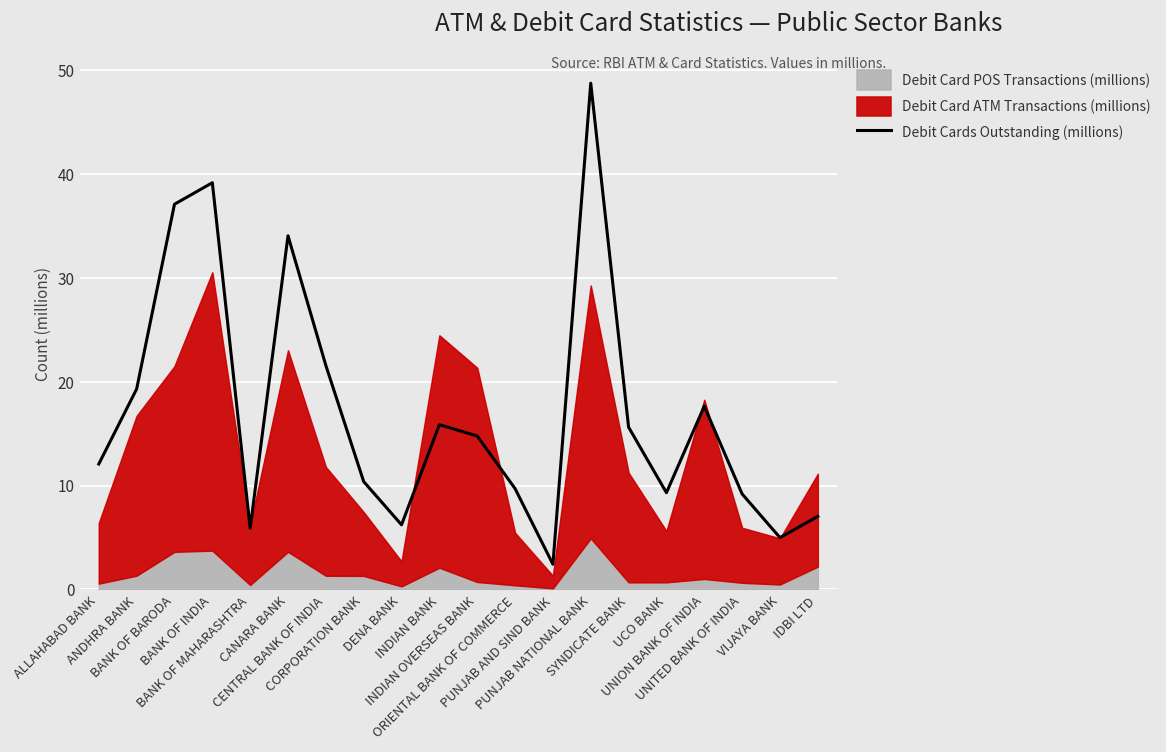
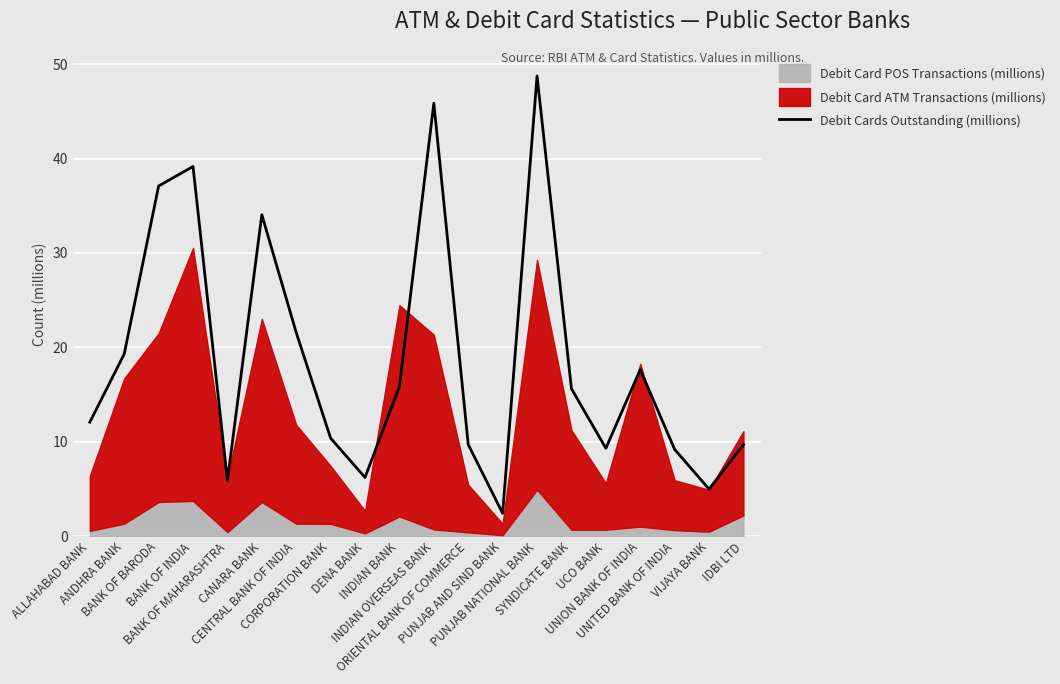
  {
    "Debit Cards Outstanding (millions)": {
      "ALLAHABAD BANK": 12,
      "ANDHRA BANK": 19,
      "BANK OF BARODA": 37,
      "BANK OF INDIA": 39,
      "BANK OF MAHARASHTRA": 6,
      "CANARA BANK": 34,
      "CENTRAL BANK OF INDIA": 22,
      "CORPORATION BANK": 10,
      "DENA BANK": 6,
      "INDIAN BANK": 16,
-     "INDIAN OVERSEAS BANK": 15,
+     "INDIAN OVERSEAS BANK": 46,
      "ORIENTAL BANK OF COMMERCE": 10,
      "PUNJAB AND SIND BANK": 2,
      "PUNJAB NATIONAL BANK": 49,
      "SYNDICATE BANK": 16,
      "UCO BANK": 9,
      "UNION BANK OF INDIA": 18,
      "UNITED BANK OF INDIA": 9,
-     "IDBI LTD": 7
+     "IDBI LTD": 10
    },
    "Debit Card POS Transactions (millions)": {
      "ALLAHABAD BANK": 1,
      "ANDHRA BANK": 1,
      "BANK OF BARODA": 4,
      "BANK OF INDIA": 4,
      "BANK OF MAHARASHTRA": 0,
      "CANARA BANK": 4,
      "CENTRAL BANK OF INDIA": 1,
      "CORPORATION BANK": 1,
      "DENA BANK": 0,
      "INDIAN BANK": 2,
      "INDIAN OVERSEAS BANK": 1,
      "ORIENTAL BANK OF COMMERCE": 0,
      "PUNJAB NATIONAL BANK": 5,
      "SYNDICATE BANK": 1,
      "UCO BANK": 1,
      "UNION BANK OF INDIA": 1,
      "UNITED BANK OF INDIA": 1,
      "VIJAYA BANK": 0,
      "IDBI LTD": 2
    },
    "Debit Card ATM Transactions (millions)": {
      "ALLAHABAD BANK": 6,
      "ANDHRA BANK": 15,
      "BANK OF BARODA": 18,
      "BANK OF INDIA": 27,
      "BANK OF MAHARASHTRA": 6,
      "CANARA BANK": 19,
      "CENTRAL BANK OF INDIA": 10,
      "CORPORATION BANK": 6,
      "DENA BANK": 2,
      "INDIAN BANK": 22,
      "INDIAN OVERSEAS BANK": 21,
      "ORIENTAL BANK OF COMMERCE": 5,
      "PUNJAB AND SIND BANK": 1,
      "PUNJAB NATIONAL BANK": 24,
      "SYNDICATE BANK": 11,
      "UCO BANK": 5,
      "UNION BANK OF INDIA": 17,
      "UNITED BANK OF INDIA": 5,
      "IDBI LTD": 9
    }
  }
